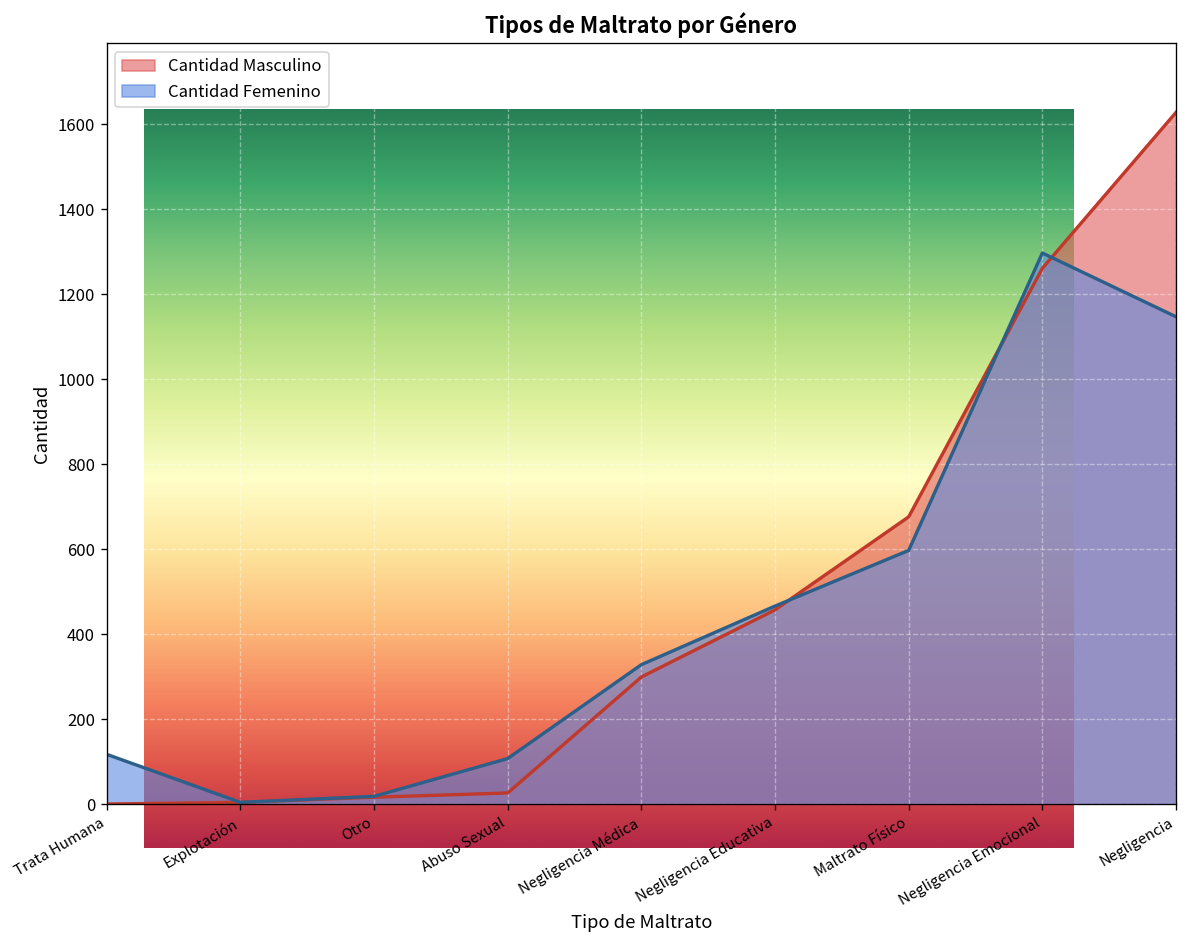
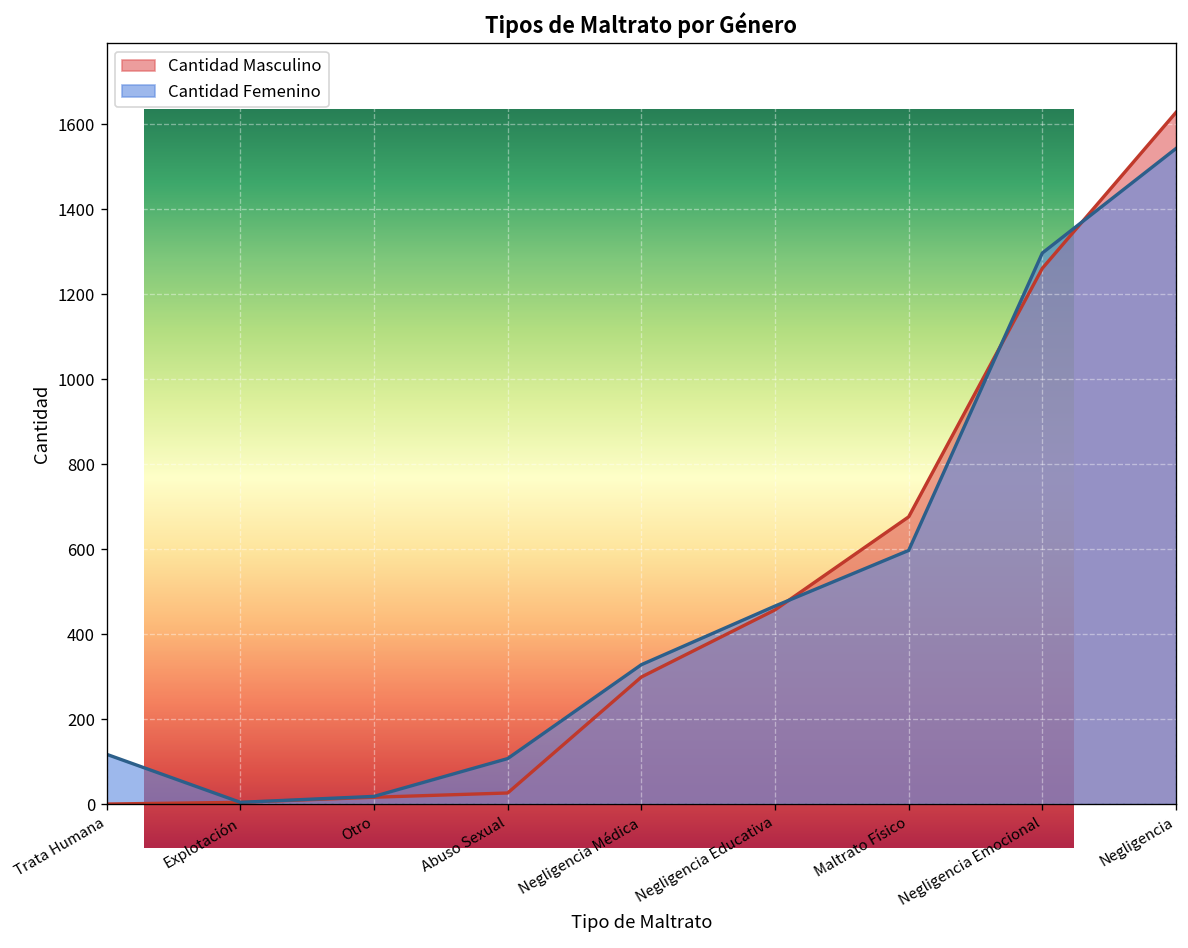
  {
    "Tipos de Maltrato por Género": {
      "Cantidad Masculino": {
        "Trata Humana": 0,
        "Negligencia": 1630
      },
      "Cantidad Femenino": {
        "Trata Humana": 120,
-       "Negligencia": 1150
+       "Negligencia": 1540
      }
    }
  }
